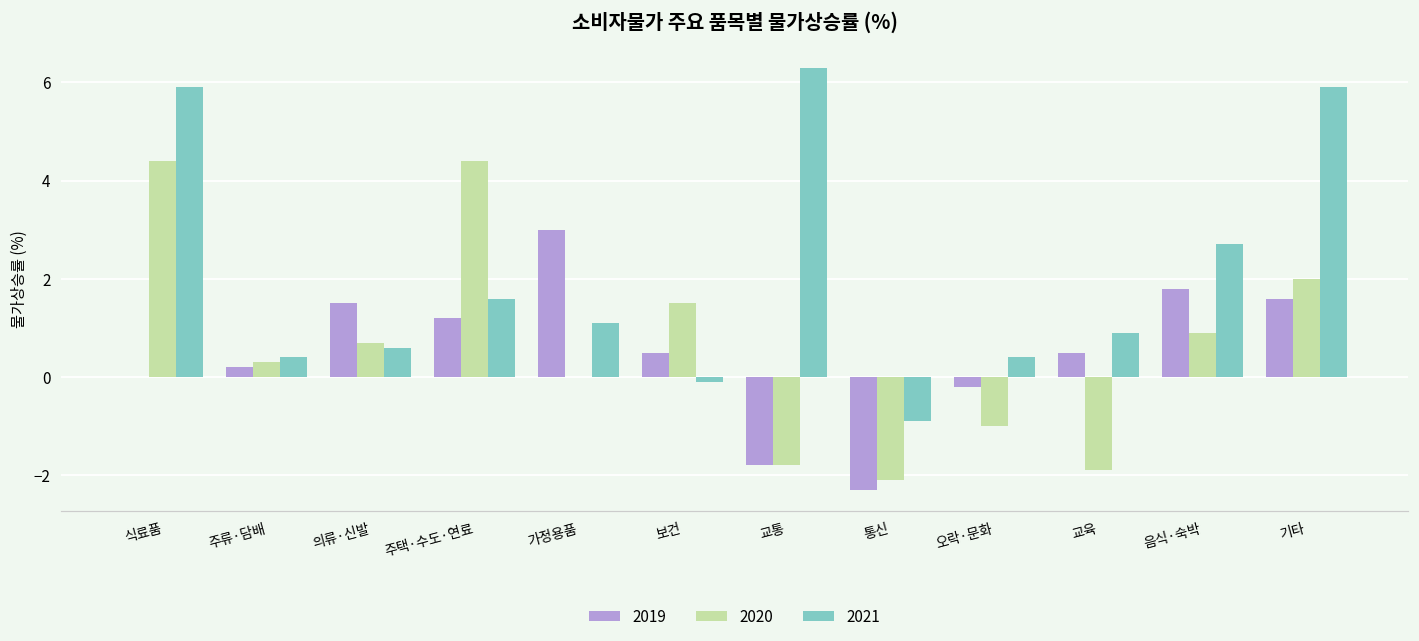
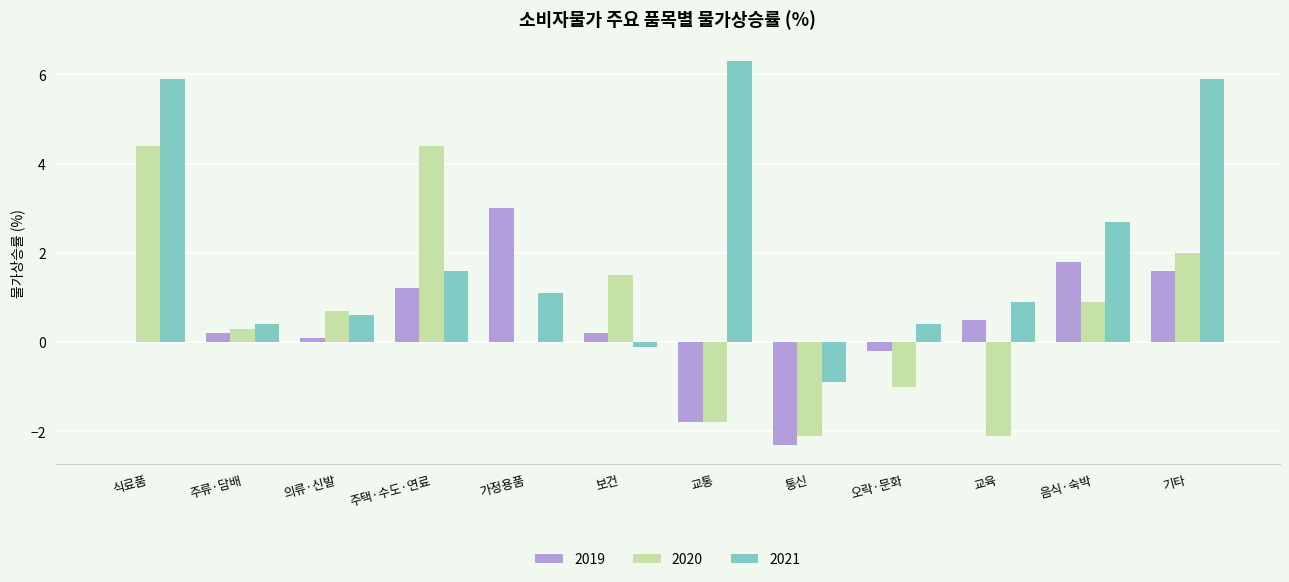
  {
    "2019": {
      "식료품": 0.0,
      "주류·담배": 0.2,
-     "의류·신발": 1.5,
+     "의류·신발": 0.1,
      "주택·수도·연료": 1.2,
      "가정용품": 3.0,
-     "보건": 0.5,
+     "보건": 0.2,
      "교통": -1.8,
      "통신": -2.3,
      "오락·문화": -0.2,
      "교육": 0.5,
      "음식·숙박": 1.8,
      "기타": 1.6
    },
    "2020": {
      "식료품": 4.4,
      "주류·담배": 0.3,
      "의류·신발": 0.7,
      "주택·수도·연료": 4.4,
      "가정용품": 0.0,
      "보건": 1.5,
      "교통": -1.8,
      "통신": -2.1,
      "오락·문화": -1.0,
-     "교육": -1.9,
+     "교육": -2.1,
      "음식·숙박": 0.9,
      "기타": 2.0
    },
    "2021": {
      "식료품": 5.9,
      "주류·담배": 0.4,
      "의류·신발": 0.6,
      "주택·수도·연료": 1.6,
      "가정용품": 1.1,
      "보건": -0.1,
      "교통": 6.3,
      "통신": -0.9,
      "오락·문화": 0.4,
      "교육": 0.9,
      "음식·숙박": 2.7,
      "기타": 5.9
    }
  }
